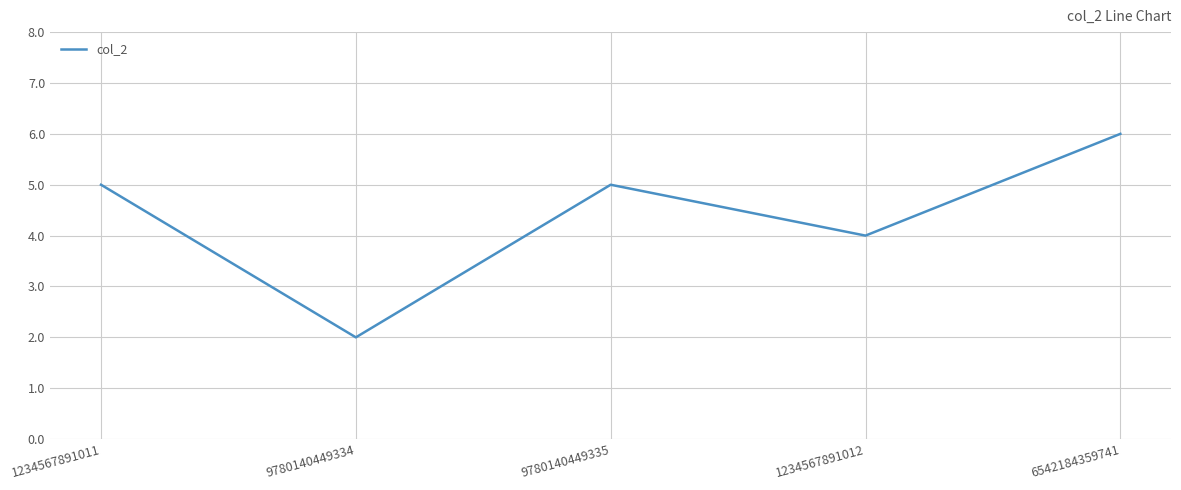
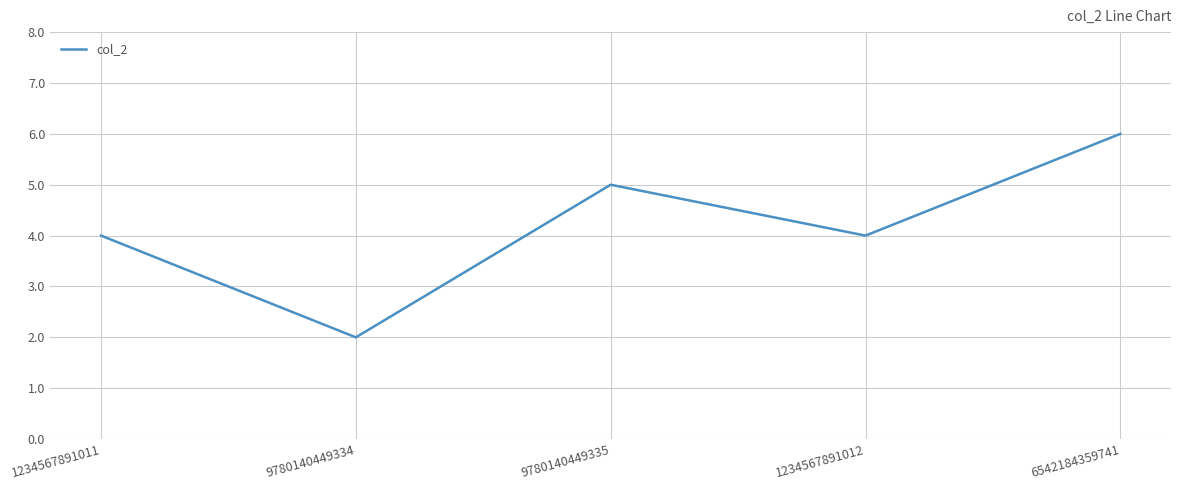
  {
-   "1234567891011": 5,
+   "1234567891011": 4,
    "9780140449334": 2,
    "9780140449335": 5,
    "1234567891012": 4,
    "6542184359741": 6
  }
